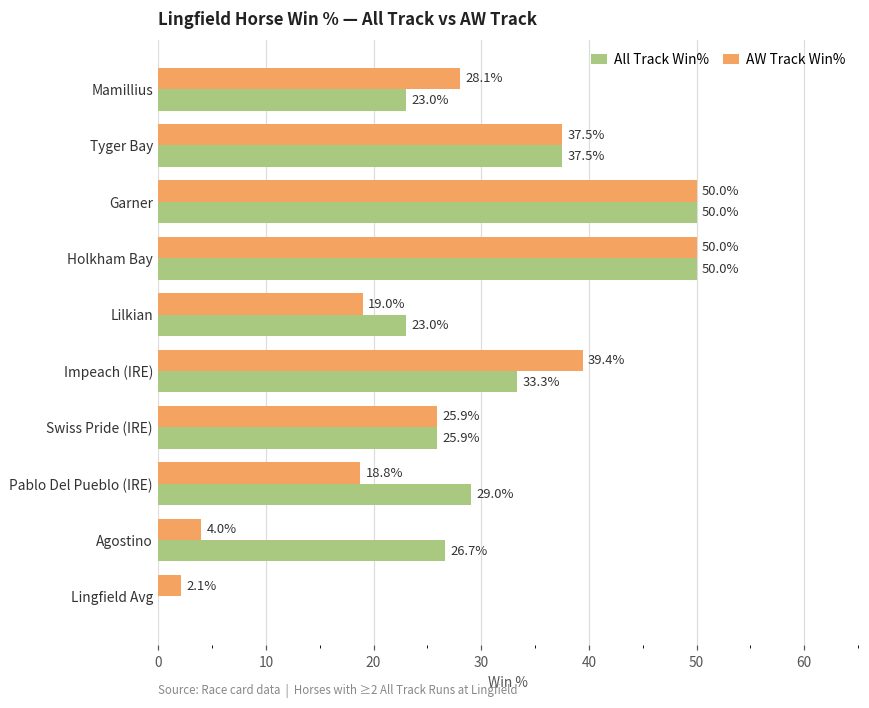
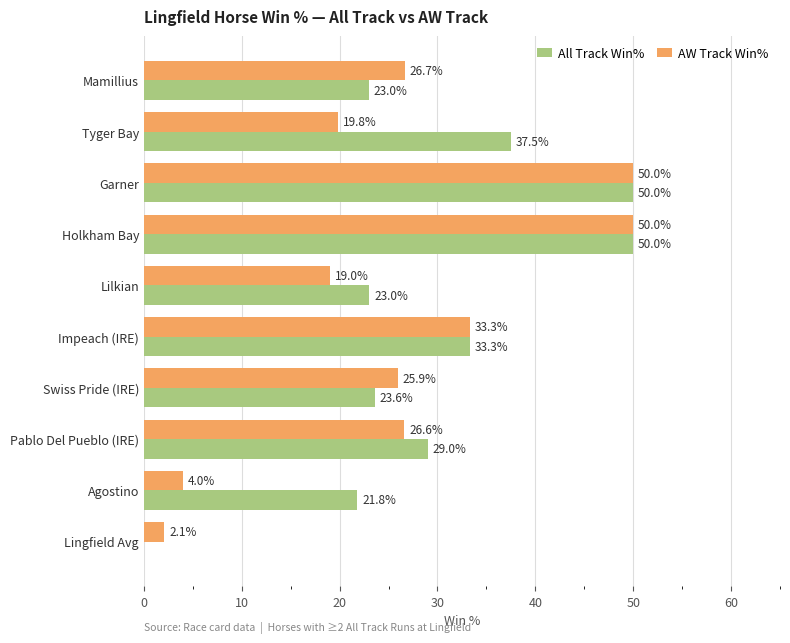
  {
    "All Track Win%": {
      "Mamillius": "23.0%",
      "Tyger Bay": "37.5%",
      "Garner": "50.0%",
      "Holkham Bay": "50.0%",
      "Lilkian": "23.0%",
      "Impeach (IRE)": "33.3%",
-     "Swiss Pride (IRE)": "25.9%",
+     "Swiss Pride (IRE)": "23.6%",
      "Pablo Del Pueblo (IRE)": "29.0%",
-     "Agostino": "26.7%"
+     "Agostino": "21.8%"
    },
    "AW Track Win%": {
-     "Mamillius": "28.1%",
-     "Tyger Bay": "37.5%",
+     "Mamillius": "26.7%",
+     "Tyger Bay": "19.8%",
      "Garner": "50.0%",
      "Holkham Bay": "50.0%",
      "Lilkian": "19.0%",
-     "Impeach (IRE)": "39.4%",
+     "Impeach (IRE)": "33.3%",
      "Swiss Pride (IRE)": "25.9%",
-     "Pablo Del Pueblo (IRE)": "18.8%",
+     "Pablo Del Pueblo (IRE)": "26.6%",
      "Agostino": "4.0%",
      "Lingfield Avg": "2.1%"
    }
  }
